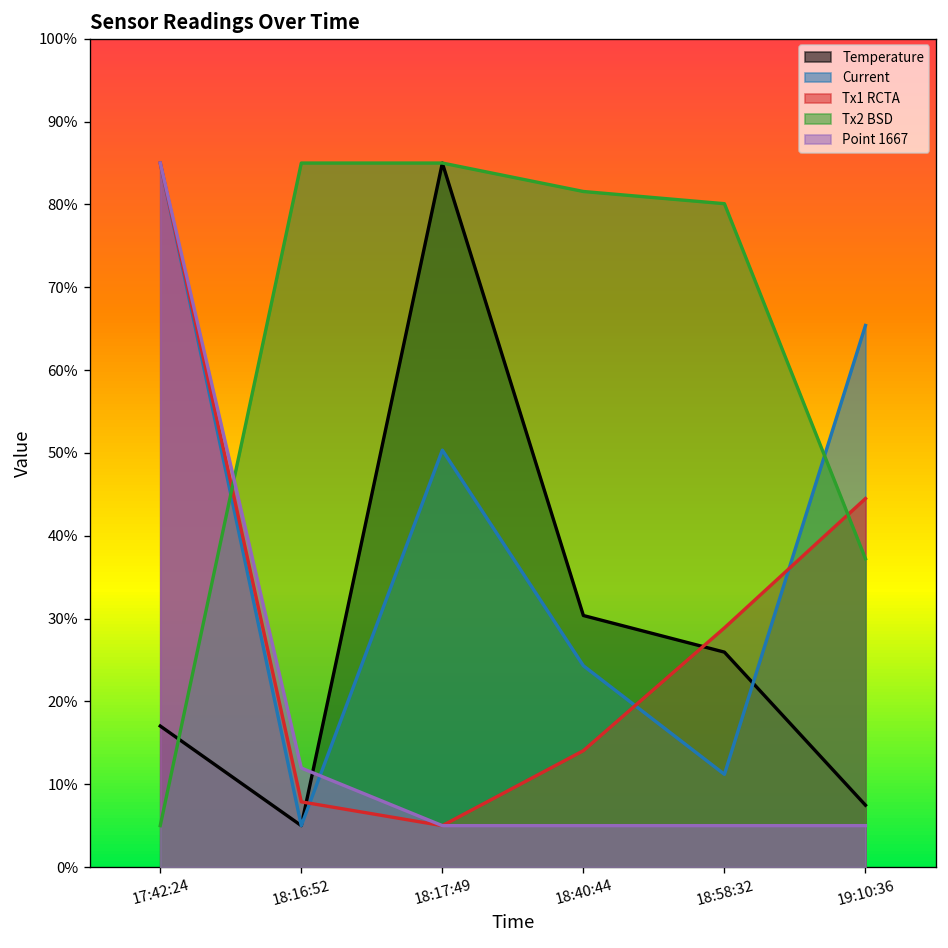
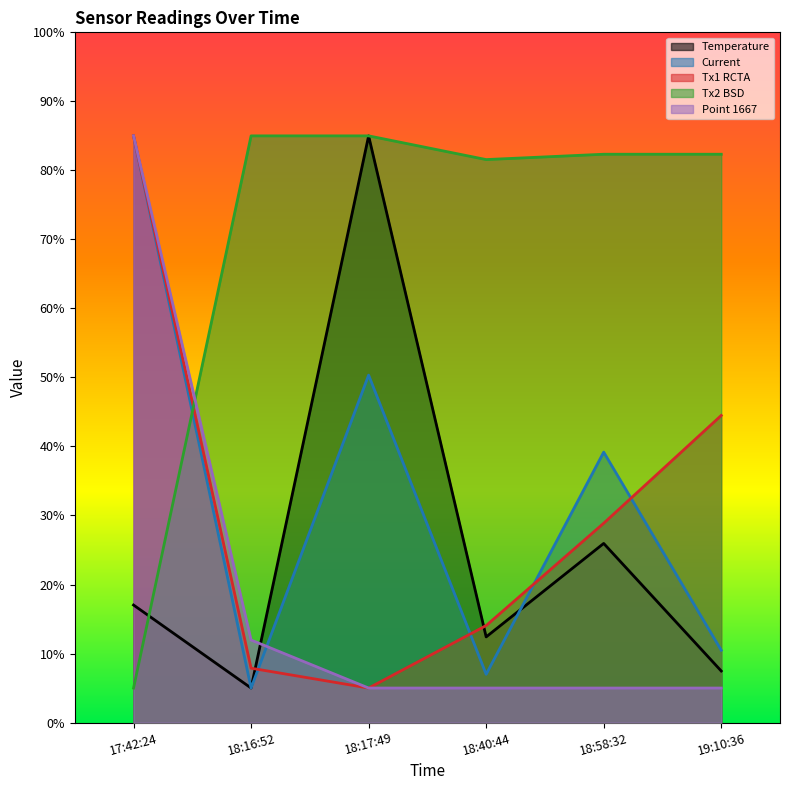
  {
    "Temperature": {
      "17:42:24": "17%",
-     "18:40:44": "30%",
+     "18:40:44": "12%",
      "18:58:32": "26%",
      "19:10:36": "7%"
    },
    "Current": {
      "18:17:49": "50%",
-     "18:40:44": "24%",
-     "18:58:32": "11%",
-     "19:10:36": "65%"
+     "18:40:44": "7%",
+     "18:58:32": "39%",
+     "19:10:36": "10%"
    },
    "Tx1 RCTA": {
      "18:16:52": "8%",
      "18:40:44": "14%",
      "18:58:32": "29%",
      "19:10:36": "44%"
    },
    "Tx2 BSD": {
      "17:42:24": "5%",
      "18:16:52": "85%",
      "18:40:44": "82%",
-     "18:58:32": "80%",
-     "19:10:36": "37%"
+     "18:58:32": "82%",
+     "19:10:36": "82%"
    },
    "Point 1667": {
      "18:16:52": "12%",
      "18:40:44": "5%",
      "18:58:32": "5%",
      "19:10:36": "5%"
    }
  }
